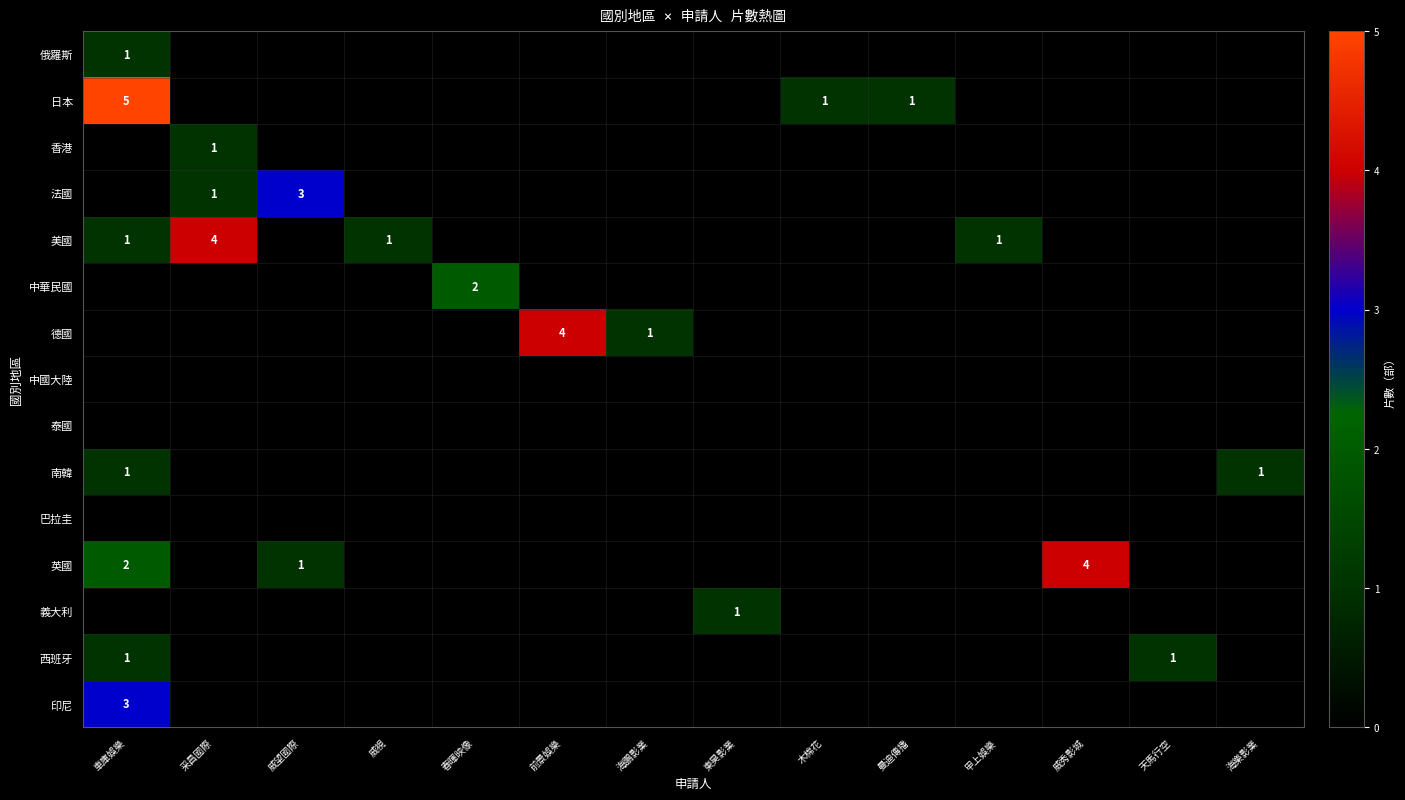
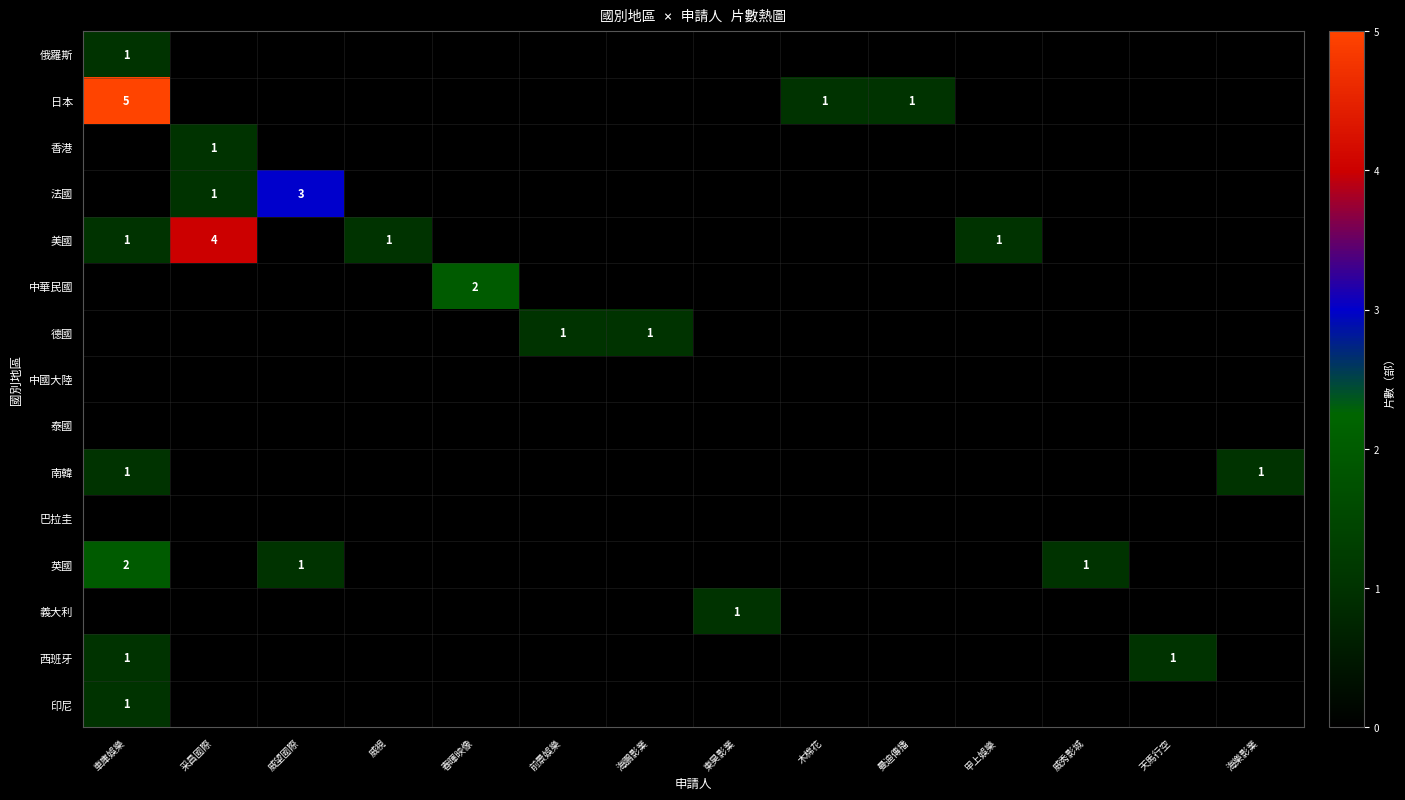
  {
    "俄羅斯": {
      "車庫娛樂": 1
    },
    "日本": {
      "車庫娛樂": 5,
      "木棉花": 1,
      "曼迪傳播": 1
    },
    "香港": {
      "采昌國際": 1
    },
    "法國": {
      "采昌國際": 1,
      "威望國際": 3
    },
    "美國": {
      "車庫娛樂": 1,
      "采昌國際": 4,
      "威視": 1,
      "甲上娛樂": 1
    },
    "中華民國": {
      "春暉映像": 2
    },
    "德國": {
-     "前景娛樂": 4,
+     "前景娛樂": 1,
      "海鵬影業": 1
    },
    "南韓": {
      "車庫娛樂": 1,
      "海樂影業": 1
    },
    "英國": {
      "車庫娛樂": 2,
      "威望國際": 1,
-     "威秀影城": 4
+     "威秀影城": 1
    },
    "義大利": {
      "東昊影業": 1
    },
    "西班牙": {
      "車庫娛樂": 1,
      "天馬行空": 1
    },
    "印尼": {
-     "車庫娛樂": 3
+     "車庫娛樂": 1
    }
  }
